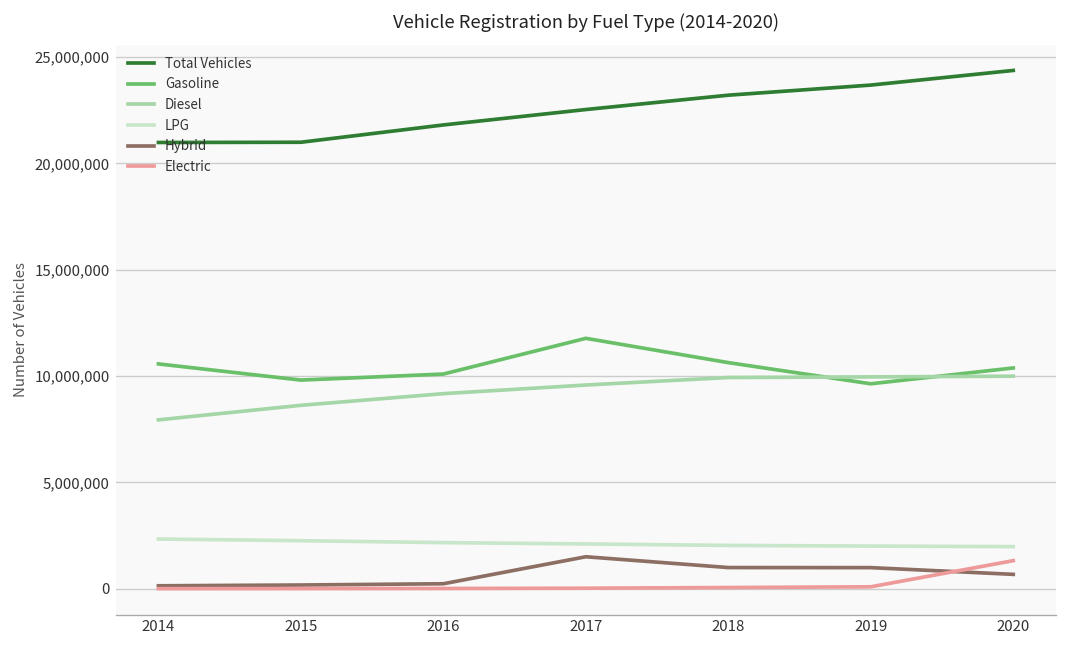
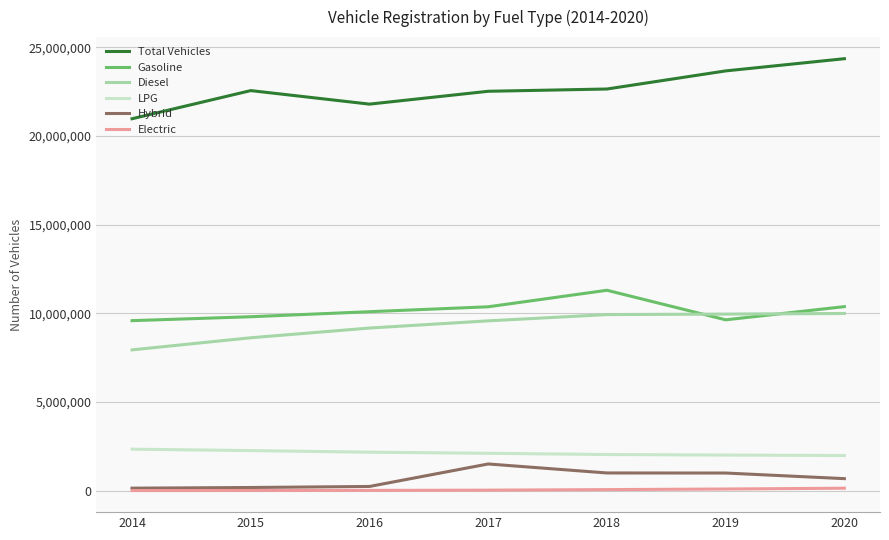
  {
    "Total Vehicles": {
      "2014": "21,000,000",
-     "2015": "21,000,000",
+     "2015": "22,600,000",
      "2016": "21,800,000",
      "2017": "22,500,000",
-     "2018": "23,200,000",
+     "2018": "22,700,000",
      "2019": "23,700,000",
      "2020": "24,400,000"
    },
    "Gasoline": {
-     "2014": "10,600,000",
+     "2014": "9,600,000",
      "2015": "9,800,000",
      "2016": "10,100,000",
-     "2017": "11,800,000",
-     "2018": "10,600,000",
+     "2017": "10,400,000",
+     "2018": "11,300,000",
      "2019": "9,600,000",
      "2020": "10,400,000"
    },
    "Hybrid": {
      "2015": "200,000",
      "2016": "200,000",
      "2017": "1,500,000",
      "2018": "1,000,000",
      "2019": "1,000,000",
      "2020": "700,000"
    },
    "Electric": {
      "2015": "0",
      "2016": "0",
      "2017": "0",
      "2018": "100,000",
      "2019": "100,000",
-     "2020": "1,300,000"
+     "2020": "100,000"
    }
  }
